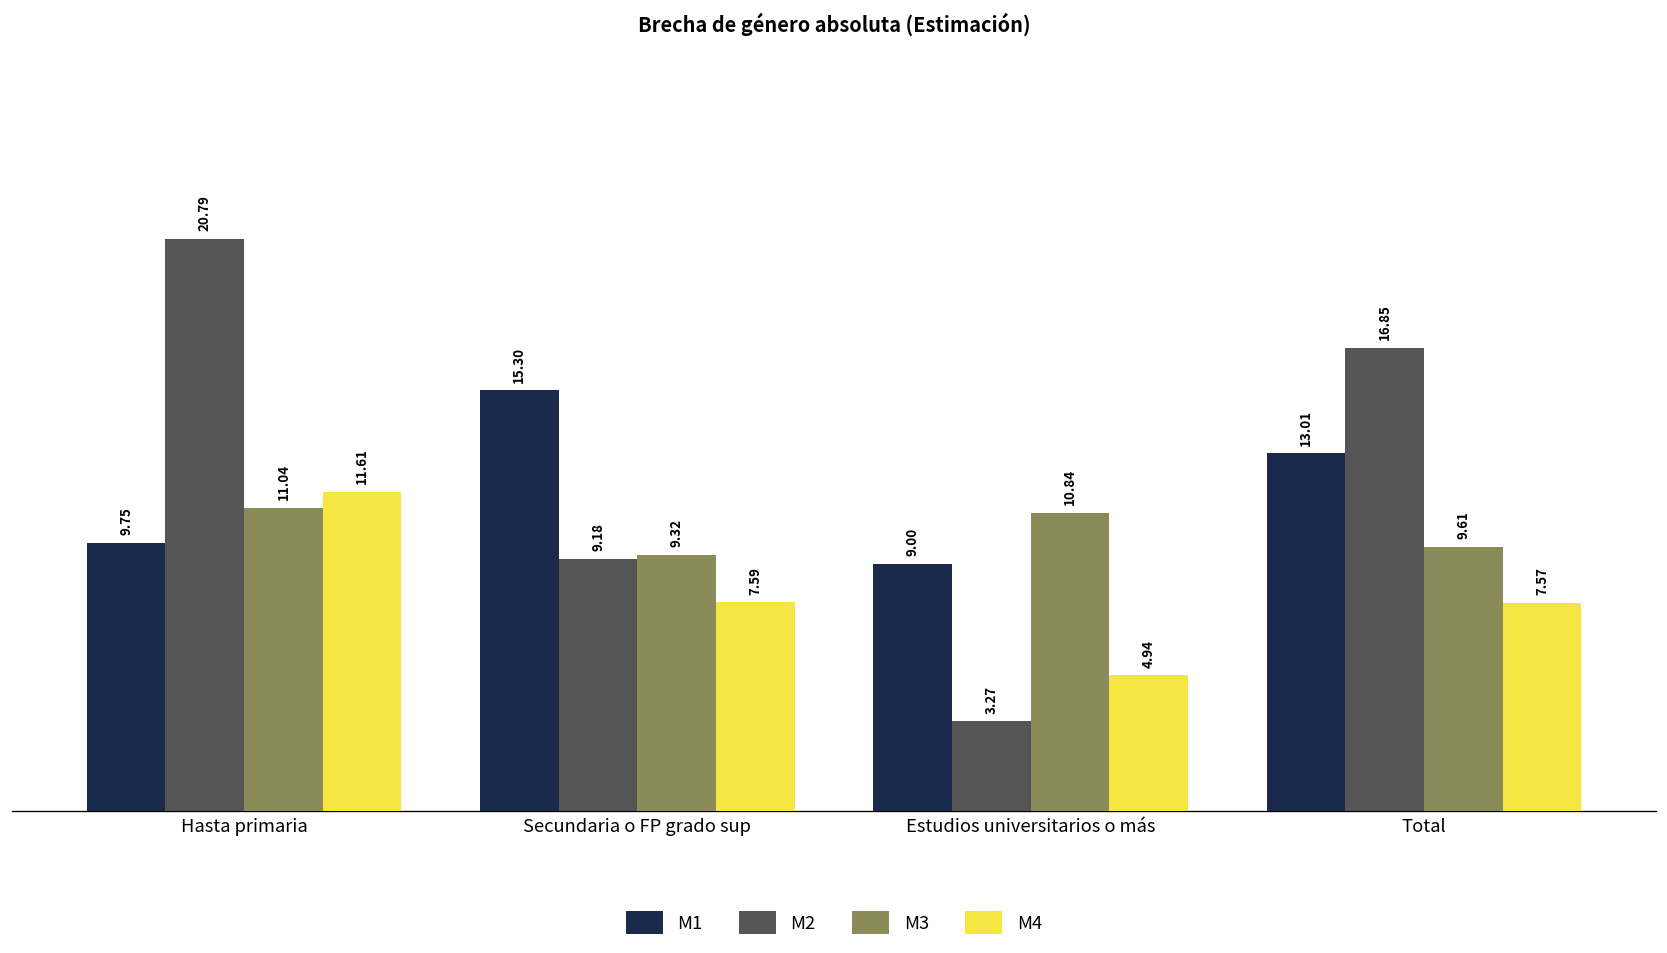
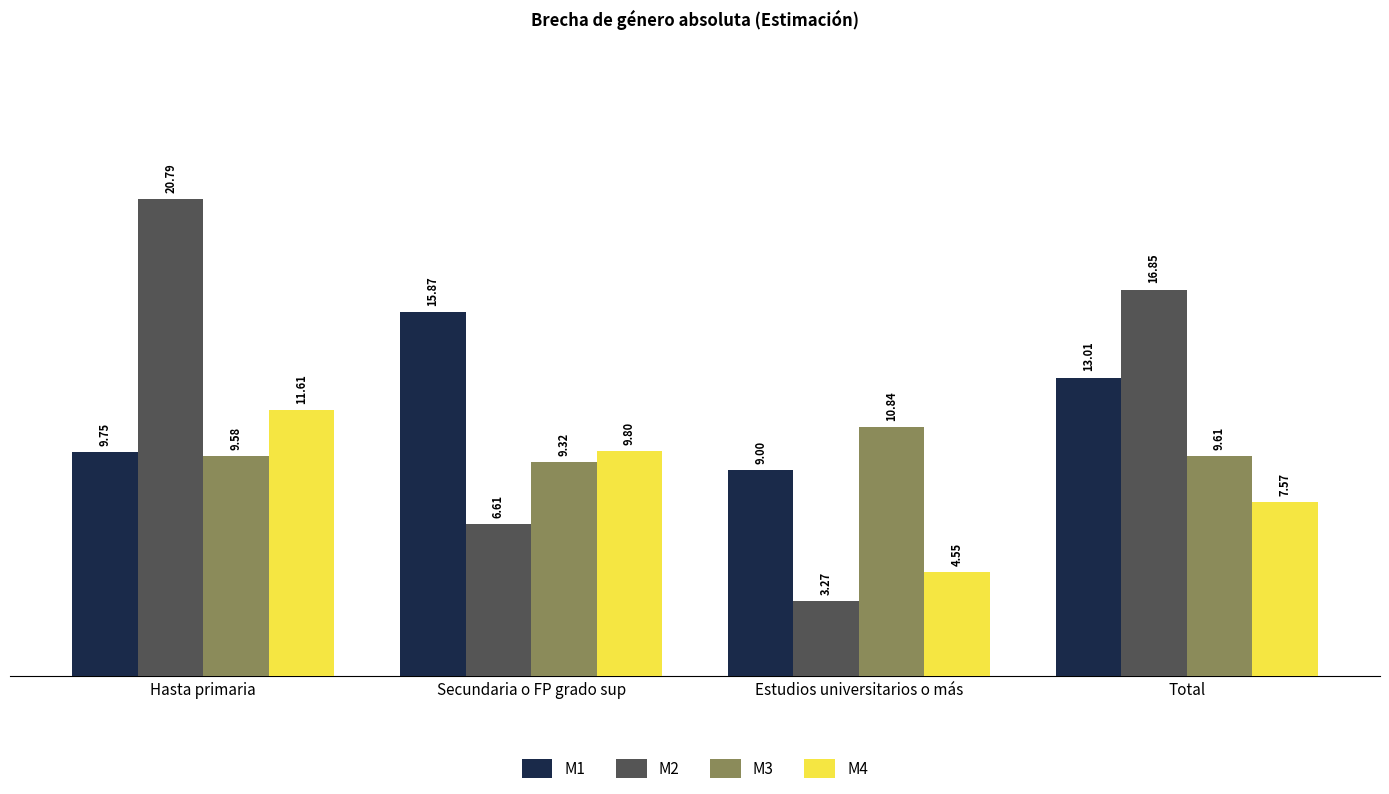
  {
    "M1": {
      "Hasta primaria": 9.75,
-     "Secundaria o FP grado sup": 15.30,
+     "Secundaria o FP grado sup": 15.87,
      "Estudios universitarios o más": 9.00,
      "Total": 13.01
    },
    "M2": {
      "Hasta primaria": 20.79,
-     "Secundaria o FP grado sup": 9.18,
+     "Secundaria o FP grado sup": 6.61,
      "Estudios universitarios o más": 3.27,
      "Total": 16.85
    },
    "M3": {
-     "Hasta primaria": 11.04,
+     "Hasta primaria": 9.58,
      "Secundaria o FP grado sup": 9.32,
      "Estudios universitarios o más": 10.84,
      "Total": 9.61
    },
    "M4": {
      "Hasta primaria": 11.61,
-     "Secundaria o FP grado sup": 7.59,
-     "Estudios universitarios o más": 4.94,
+     "Secundaria o FP grado sup": 9.80,
+     "Estudios universitarios o más": 4.55,
      "Total": 7.57
    }
  }
